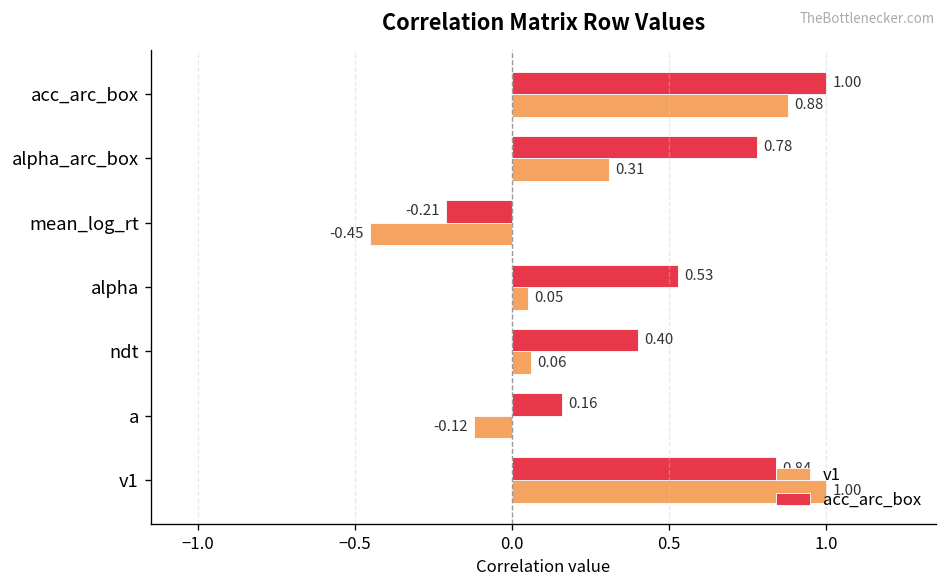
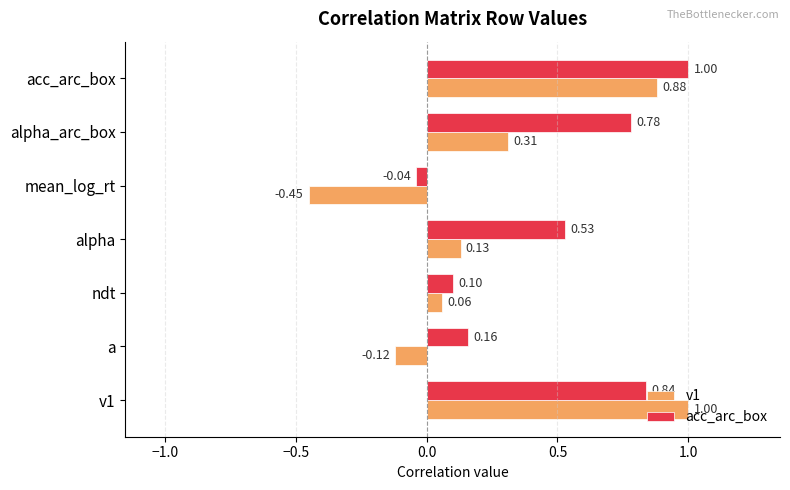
  {
    "v1": {
      "acc_arc_box": 0.88,
      "alpha_arc_box": 0.31,
      "mean_log_rt": -0.45,
-     "alpha": 0.05,
+     "alpha": 0.13,
      "ndt": 0.06,
      "a": -0.12,
      "v1": 1.00
    },
    "acc_arc_box": {
      "acc_arc_box": 1.00,
      "alpha_arc_box": 0.78,
-     "mean_log_rt": -0.21,
+     "mean_log_rt": -0.04,
      "alpha": 0.53,
-     "ndt": 0.40,
+     "ndt": 0.10,
      "a": 0.16,
      "v1": 0.84
    }
  }
